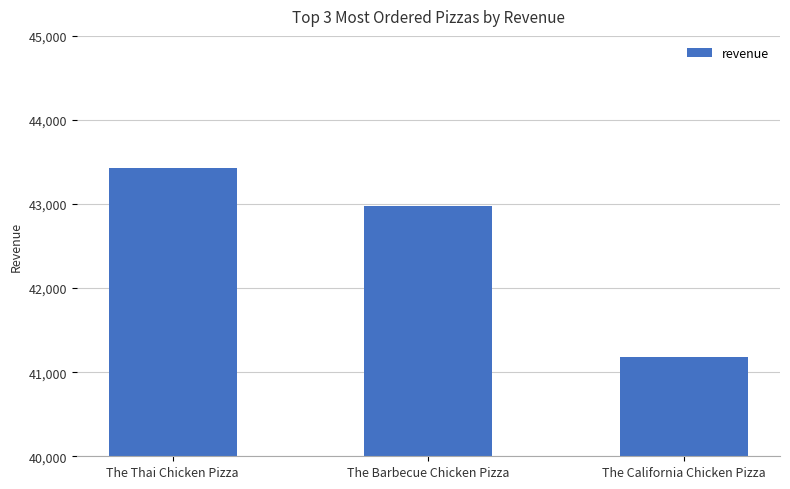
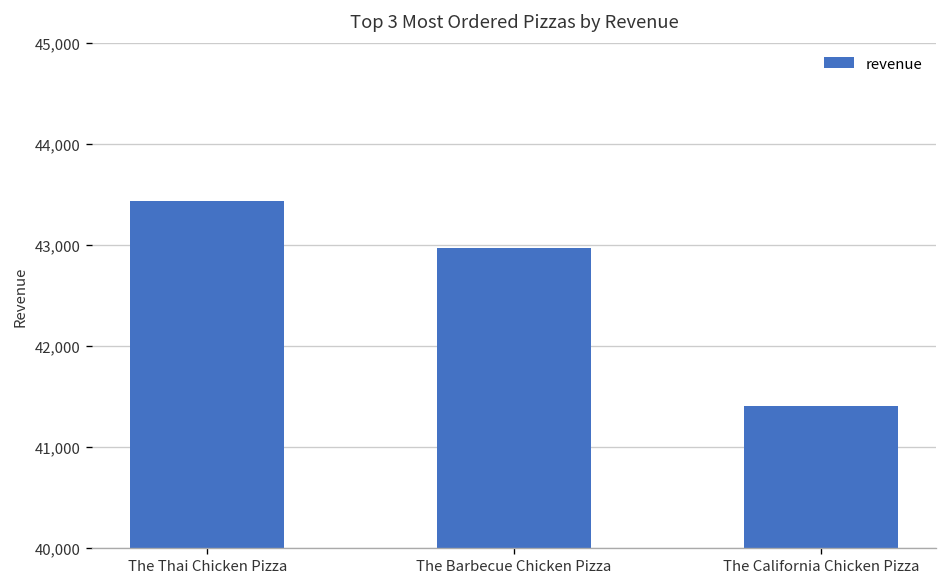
  {
    "The Thai Chicken Pizza": "43,400",
    "The Barbecue Chicken Pizza": "43,000",
-   "The California Chicken Pizza": "41,200"
+   "The California Chicken Pizza": "41,400"
  }
